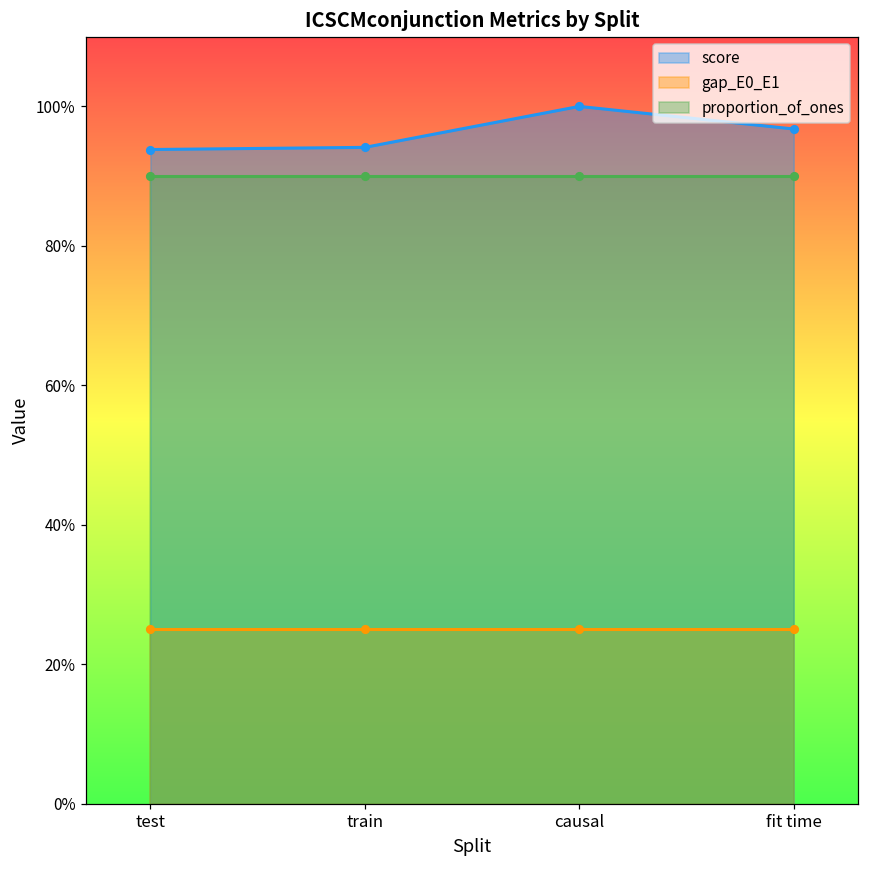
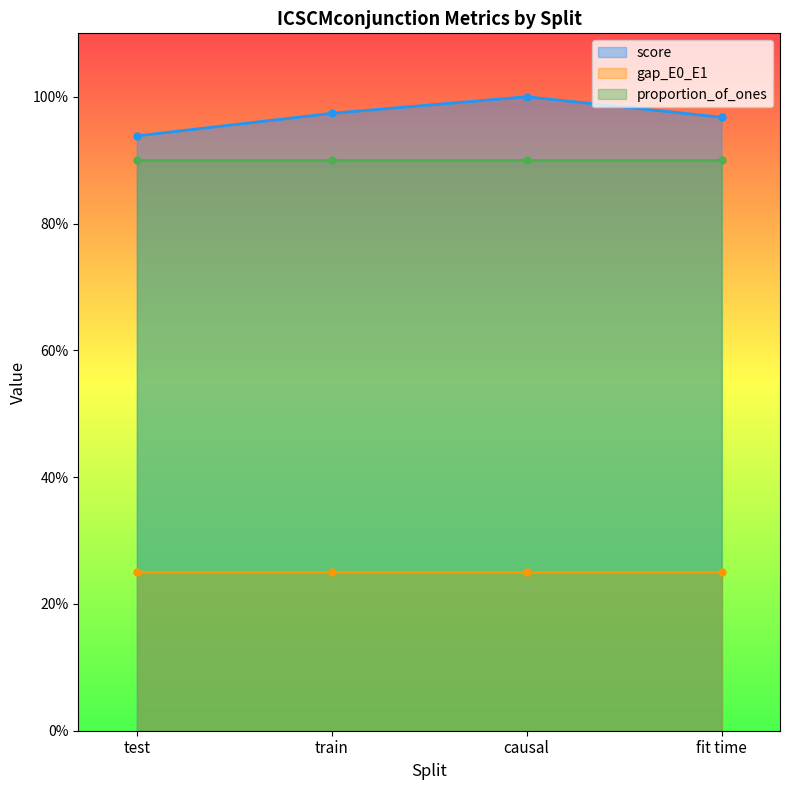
  {
    "score": {
      "test": "94%",
-     "train": "94%",
+     "train": "97%",
      "causal": "100%",
      "fit time": "97%"
    },
    "gap_E0_E1": {
      "test": "25%",
      "train": "25%",
      "causal": "25%",
      "fit time": "25%"
    },
    "proportion_of_ones": {
      "test": "90%",
      "train": "90%",
      "causal": "90%",
      "fit time": "90%"
    }
  }
